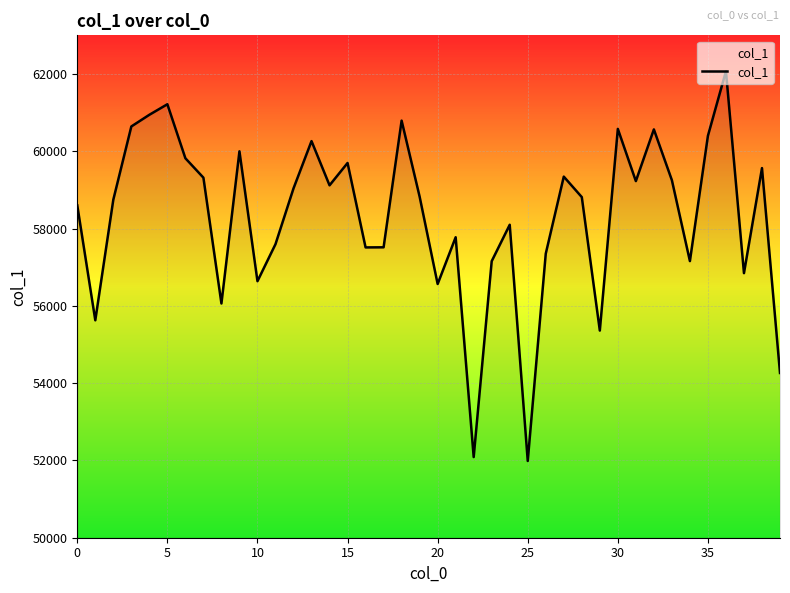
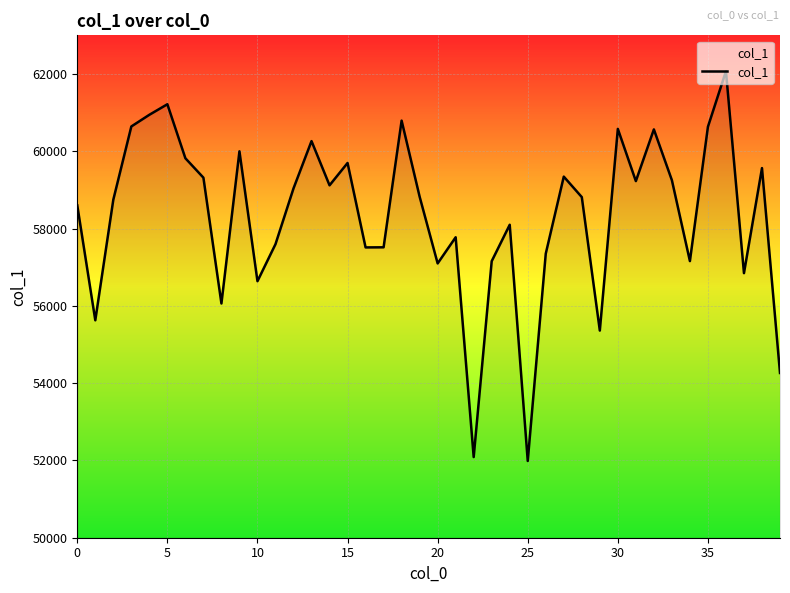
  {
    "0": 58600,
    "5": 61200,
    "10": 56600,
    "15": 59700,
-   "20": 56600,
+   "20": 57100,
    "25": 52000,
    "30": 60600,
-   "35": 60400
+   "35": 60600
  }
